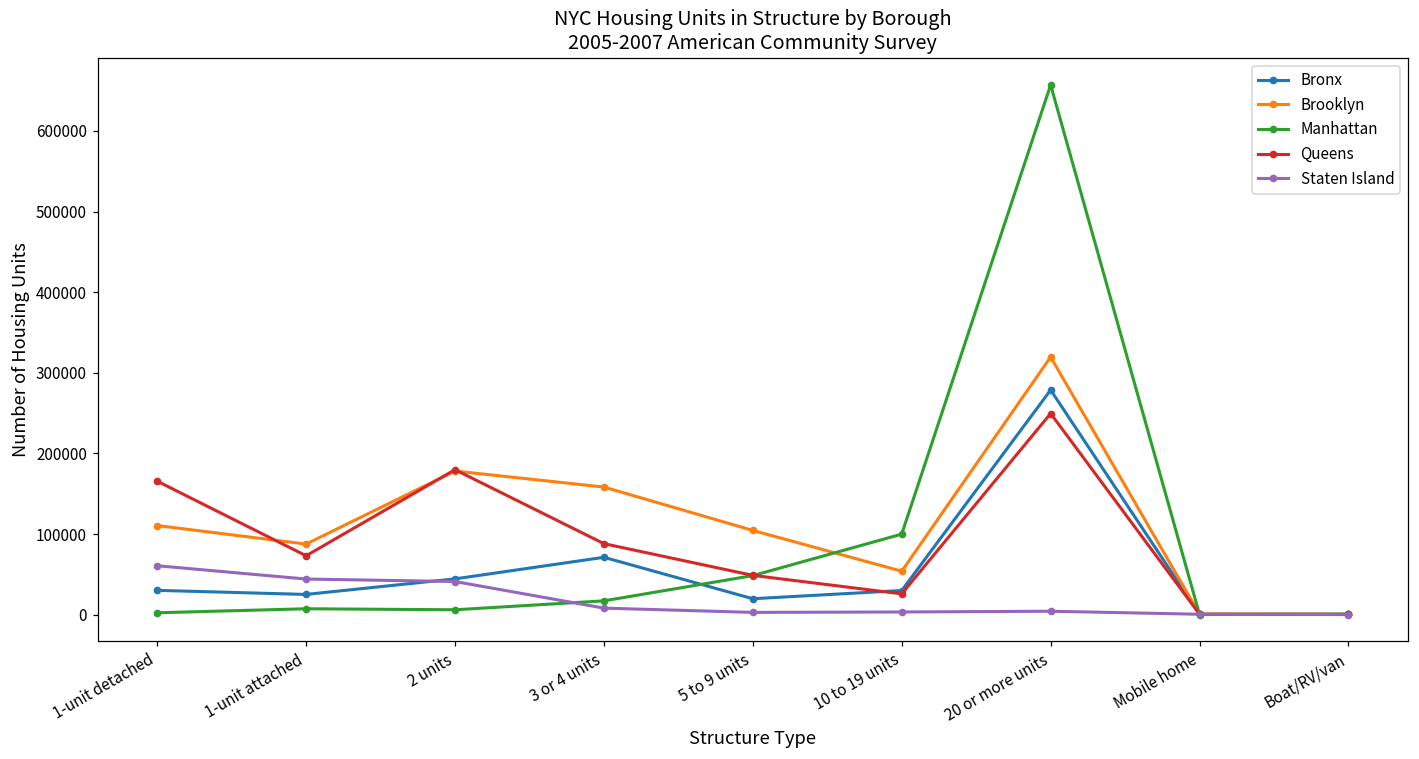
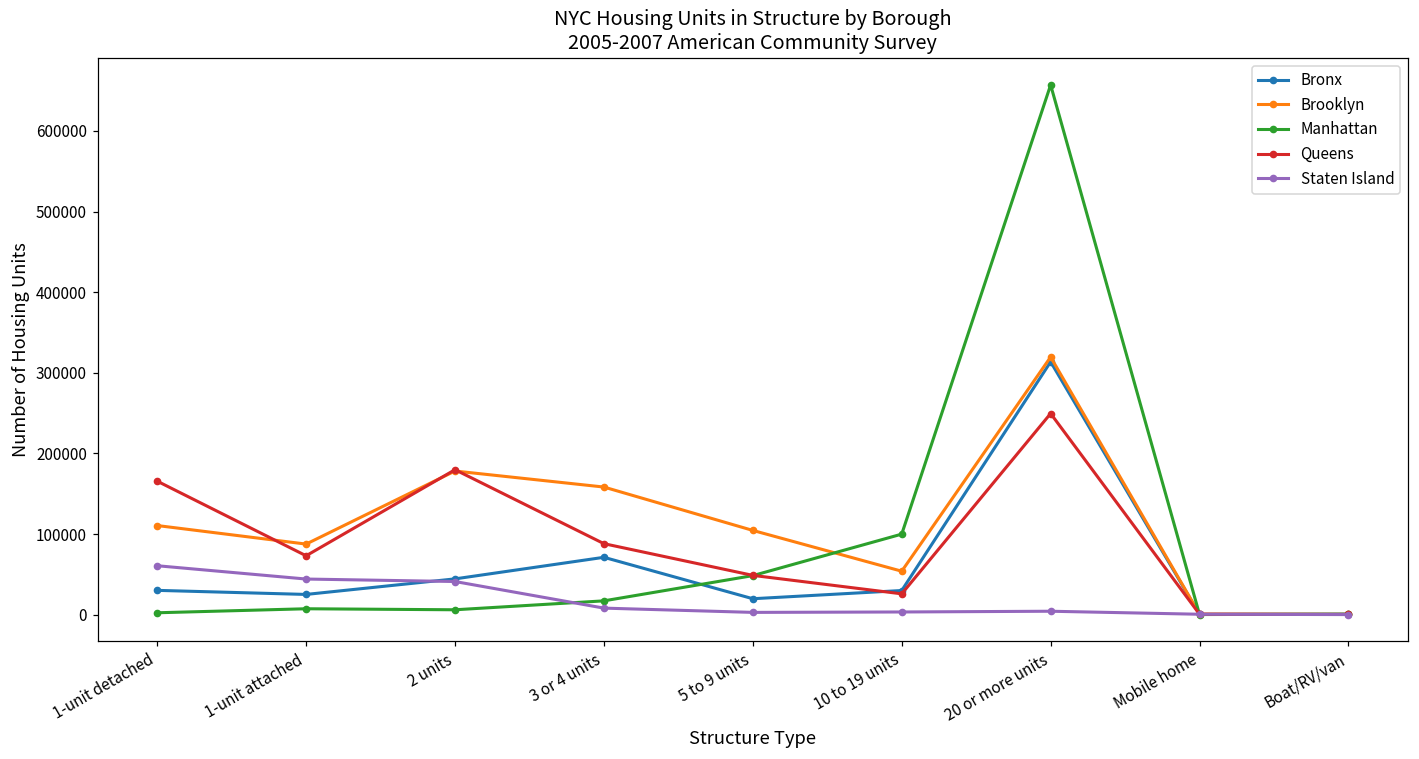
  {
    "Bronx": {
      "1-unit detached": 30000,
      "1-unit attached": 30000,
      "3 or 4 units": 70000,
      "5 to 9 units": 20000,
      "10 to 19 units": 30000,
-     "20 or more units": 280000
+     "20 or more units": 310000
    },
    "Brooklyn": {
      "1-unit detached": 110000,
      "1-unit attached": 90000,
      "3 or 4 units": 160000,
      "5 to 9 units": 100000,
      "10 to 19 units": 50000,
      "20 or more units": 320000
    },
    "Manhattan": {
      "1-unit detached": 0,
      "1-unit attached": 10000,
      "2 units": 10000,
      "3 or 4 units": 20000,
      "10 to 19 units": 100000,
      "20 or more units": 660000
    },
    "Queens": {
      "1-unit detached": 170000,
      "1-unit attached": 70000,
      "3 or 4 units": 90000,
      "10 to 19 units": 30000,
      "20 or more units": 250000
    },
    "Staten Island": {
      "1-unit detached": 60000,
      "1-unit attached": 40000,
      "3 or 4 units": 10000,
      "5 to 9 units": 0,
      "10 to 19 units": 0,
      "20 or more units": 0
    }
  }
